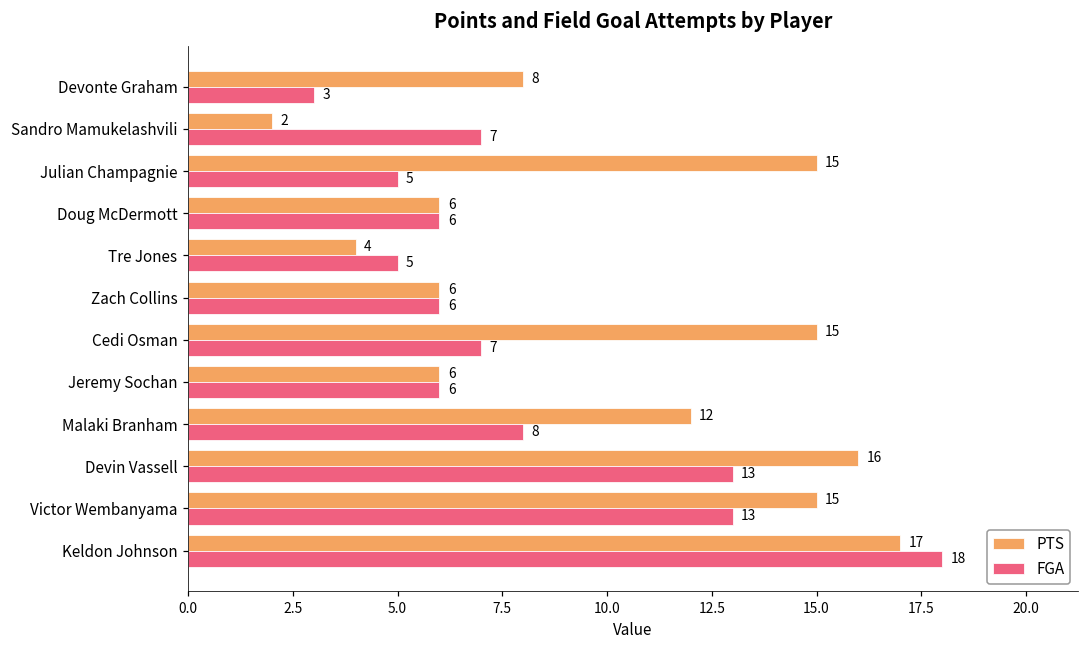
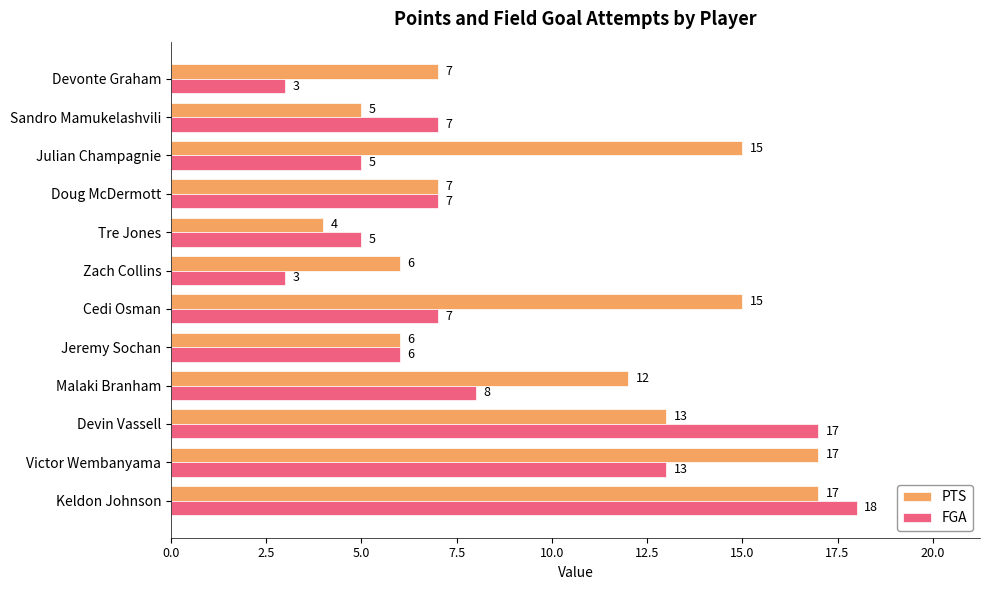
  {
    "PTS": {
-     "Devonte Graham": 8,
-     "Sandro Mamukelashvili": 2,
+     "Devonte Graham": 7,
+     "Sandro Mamukelashvili": 5,
      "Julian Champagnie": 15,
-     "Doug McDermott": 6,
+     "Doug McDermott": 7,
      "Tre Jones": 4,
      "Zach Collins": 6,
      "Cedi Osman": 15,
      "Jeremy Sochan": 6,
      "Malaki Branham": 12,
-     "Devin Vassell": 16,
-     "Victor Wembanyama": 15,
+     "Devin Vassell": 13,
+     "Victor Wembanyama": 17,
      "Keldon Johnson": 17
    },
    "FGA": {
      "Devonte Graham": 3,
      "Sandro Mamukelashvili": 7,
      "Julian Champagnie": 5,
-     "Doug McDermott": 6,
+     "Doug McDermott": 7,
      "Tre Jones": 5,
-     "Zach Collins": 6,
+     "Zach Collins": 3,
      "Cedi Osman": 7,
      "Jeremy Sochan": 6,
      "Malaki Branham": 8,
-     "Devin Vassell": 13,
+     "Devin Vassell": 17,
      "Victor Wembanyama": 13,
      "Keldon Johnson": 18
    }
  }
